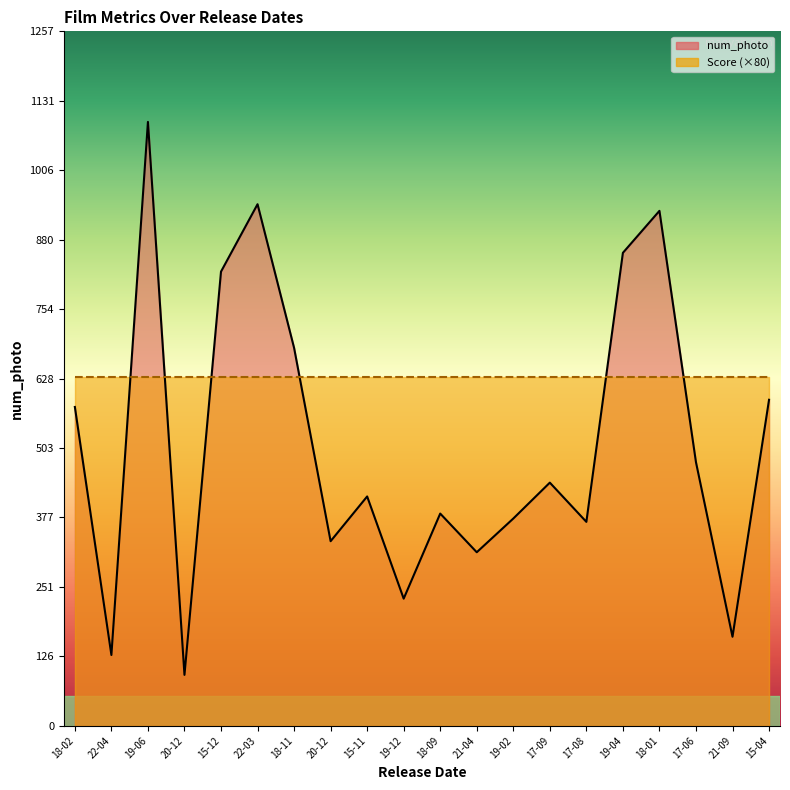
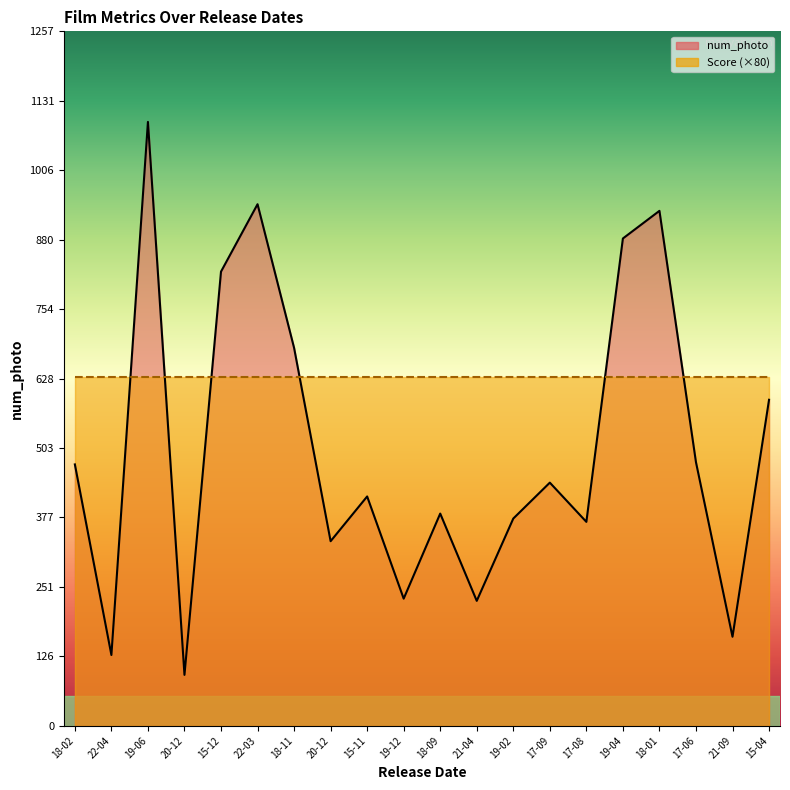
  {
    "num_photo": {
-     "18-02": 580,
+     "18-02": 470,
      "22-04": 130,
      "19-06": 1090,
      "15-12": 820,
      "22-03": 940,
      "18-11": 680,
      "15-11": 420,
      "19-12": 230,
      "18-09": 380,
-     "21-04": 310,
+     "21-04": 230,
      "19-02": 380,
      "17-09": 440,
      "17-08": 370,
-     "19-04": 860,
+     "19-04": 880,
      "18-01": 930,
      "17-06": 480,
      "21-09": 160,
      "15-04": 590
    },
    "Score (×80)": {
      "18-02": 630,
      "22-04": 630,
      "19-06": 630,
      "15-12": 630,
      "22-03": 630,
      "18-11": 630,
      "15-11": 630,
      "19-12": 630,
      "18-09": 630,
      "21-04": 630,
      "19-02": 630,
      "17-09": 630,
      "17-08": 630,
      "19-04": 630,
      "18-01": 630,
      "17-06": 630,
      "21-09": 630,
      "15-04": 630
    }
  }
